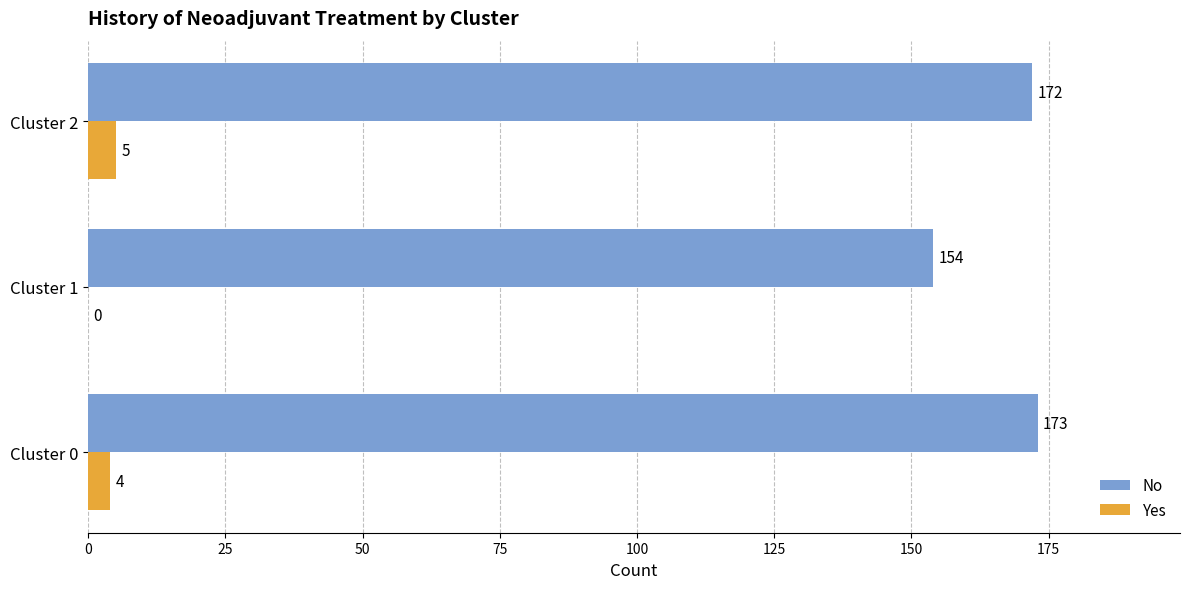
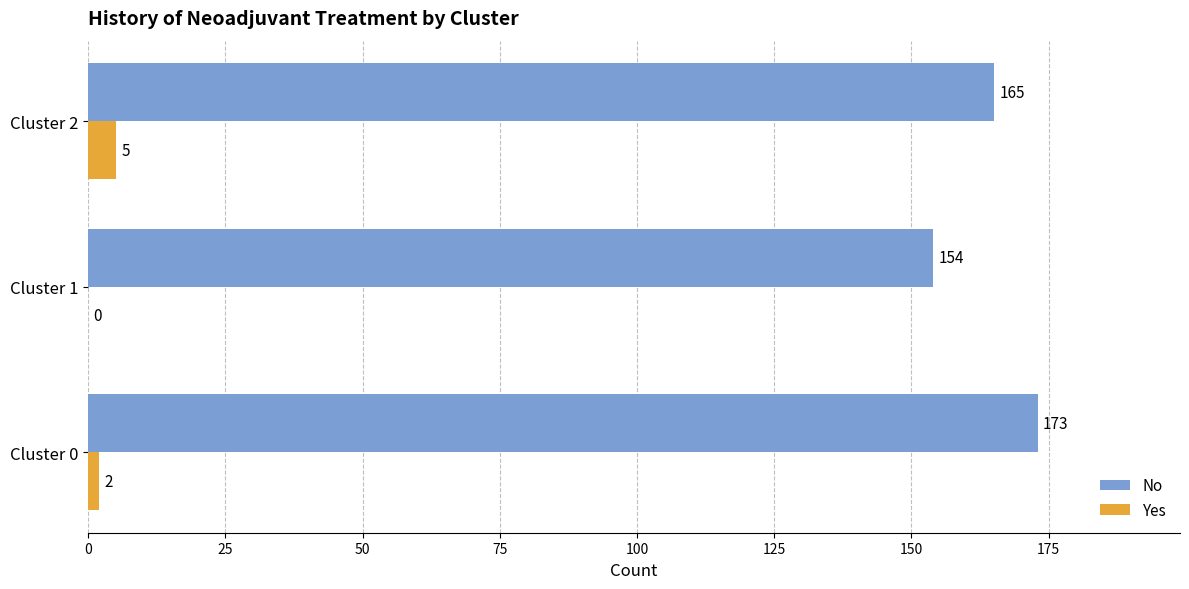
  {
    "No": {
-     "Cluster 2": 172,
+     "Cluster 2": 165,
      "Cluster 1": 154,
      "Cluster 0": 173
    },
    "Yes": {
      "Cluster 2": 5,
      "Cluster 1": 0,
-     "Cluster 0": 4
+     "Cluster 0": 2
    }
  }
